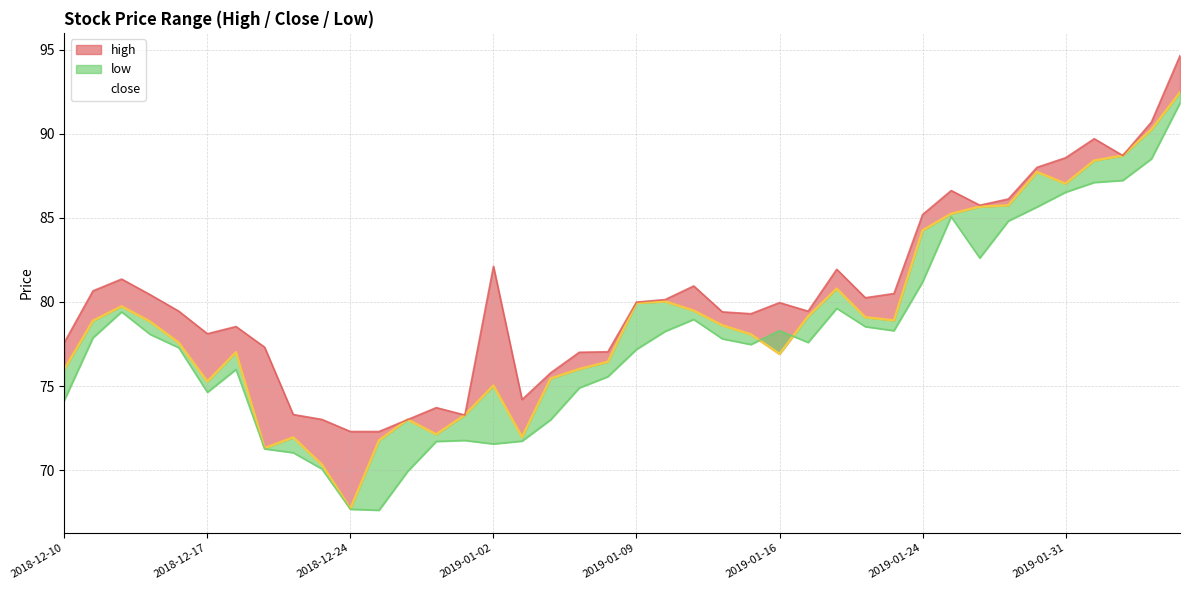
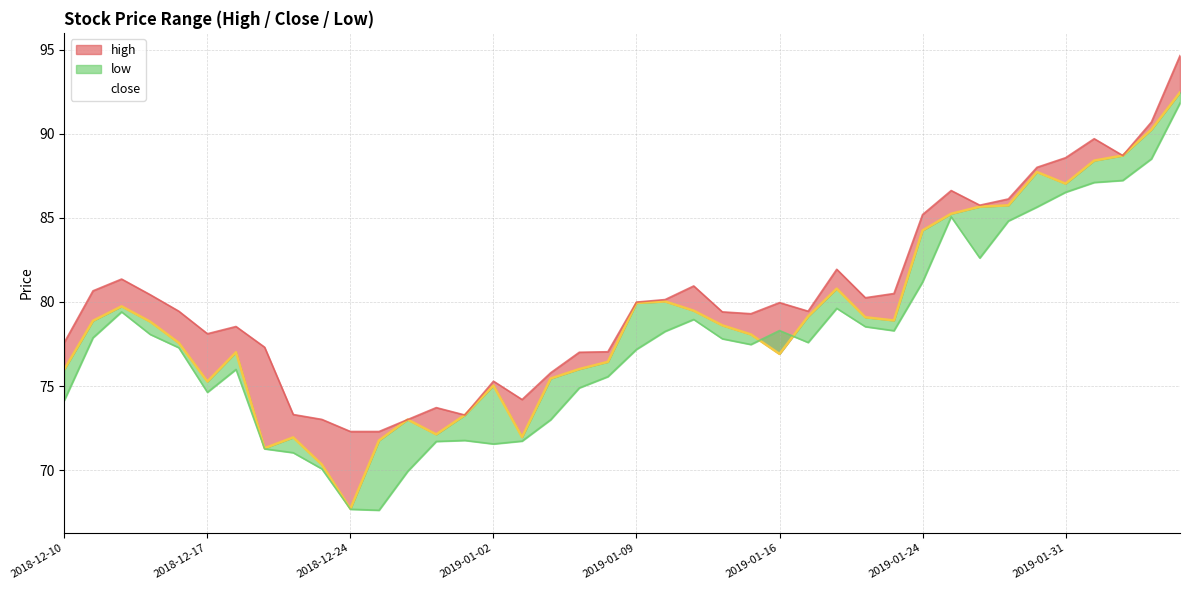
  {
    "close": {
      "2019-01-16": 76.9
    },
    "high": {
      "2018-12-10": 77.6,
      "2018-12-17": 78.1,
      "2018-12-24": 72.3,
-     "2019-01-02": 82.1,
+     "2019-01-02": 75.3,
      "2019-01-16": 80.0,
      "2019-01-24": 85.2,
      "2019-01-31": 88.6
    }
  }
